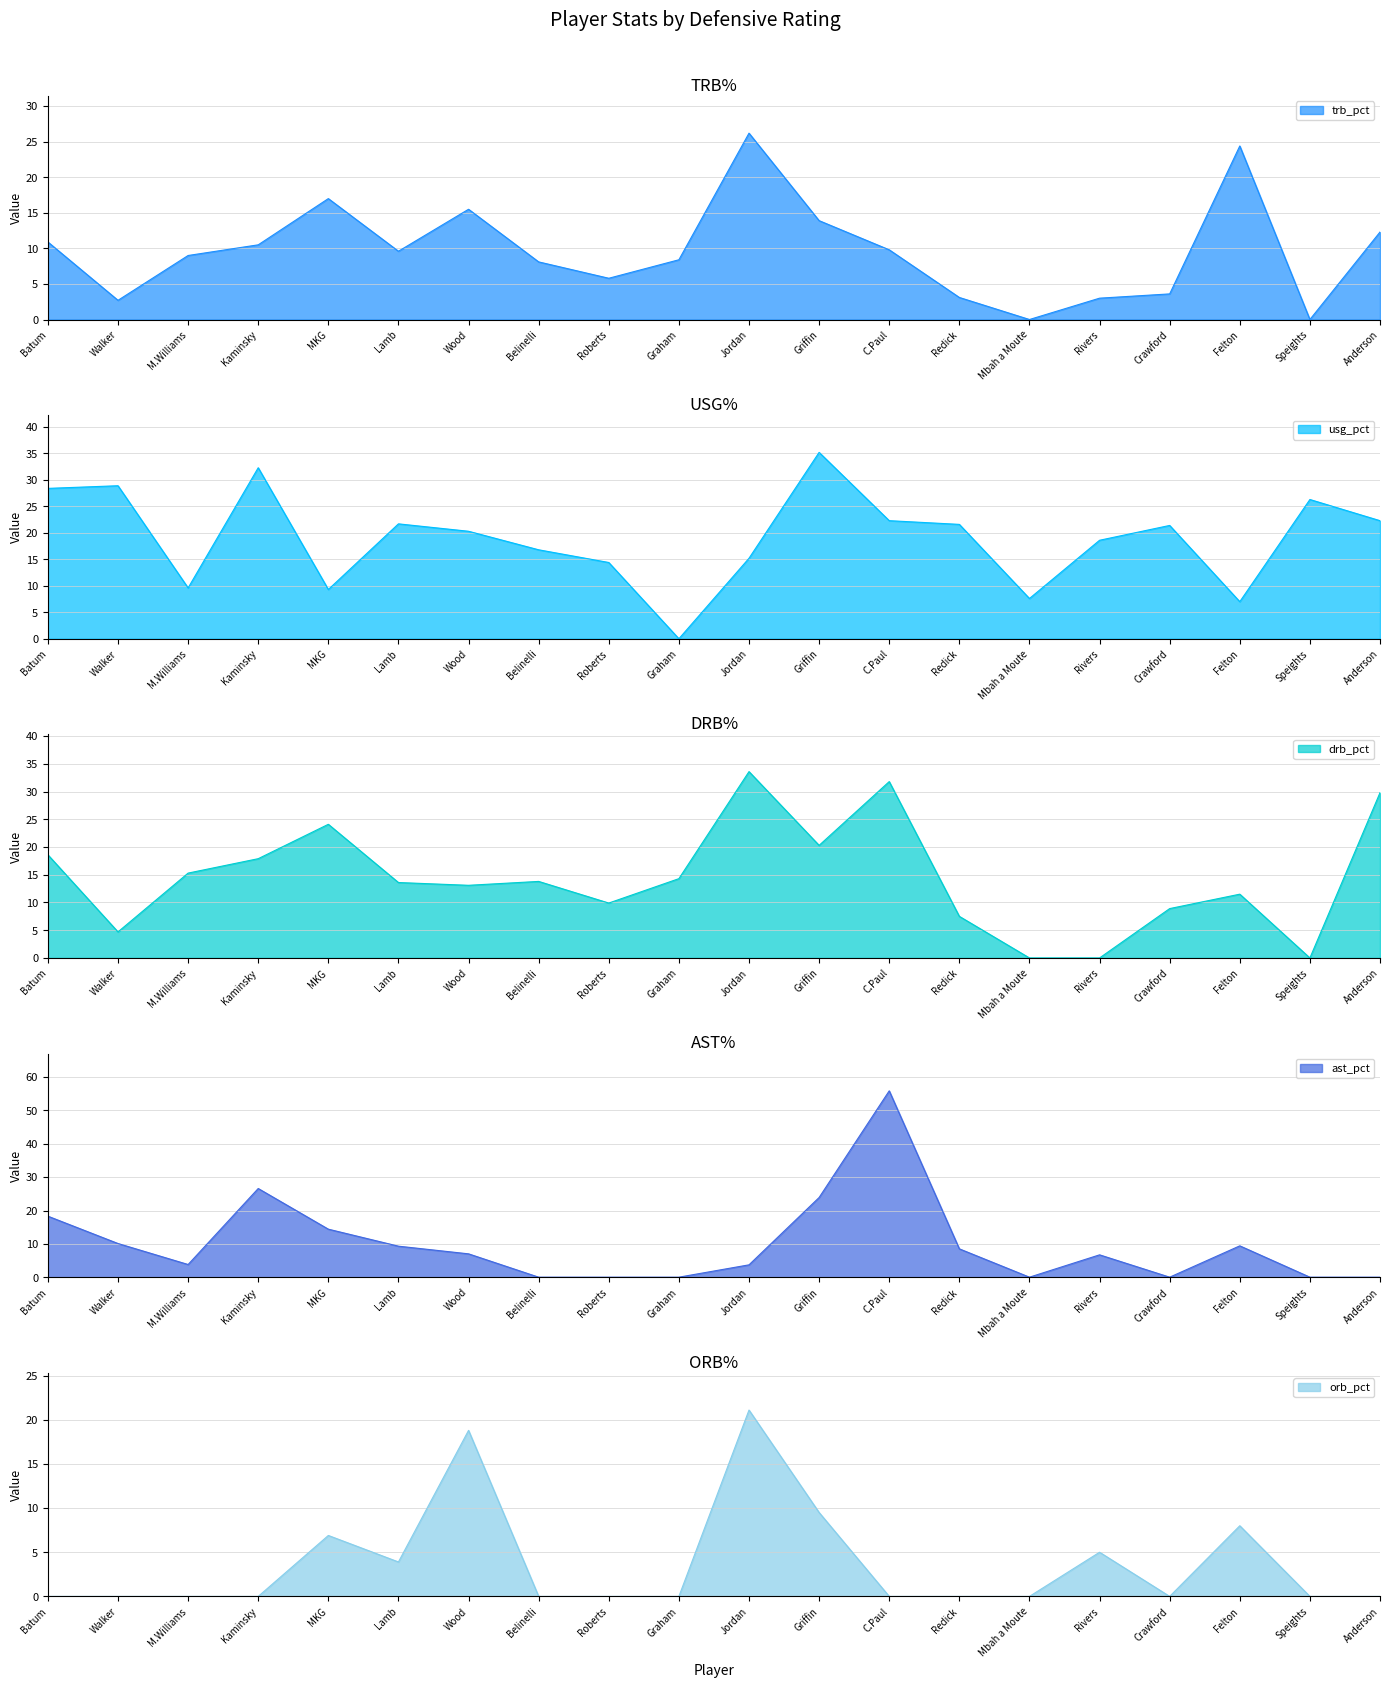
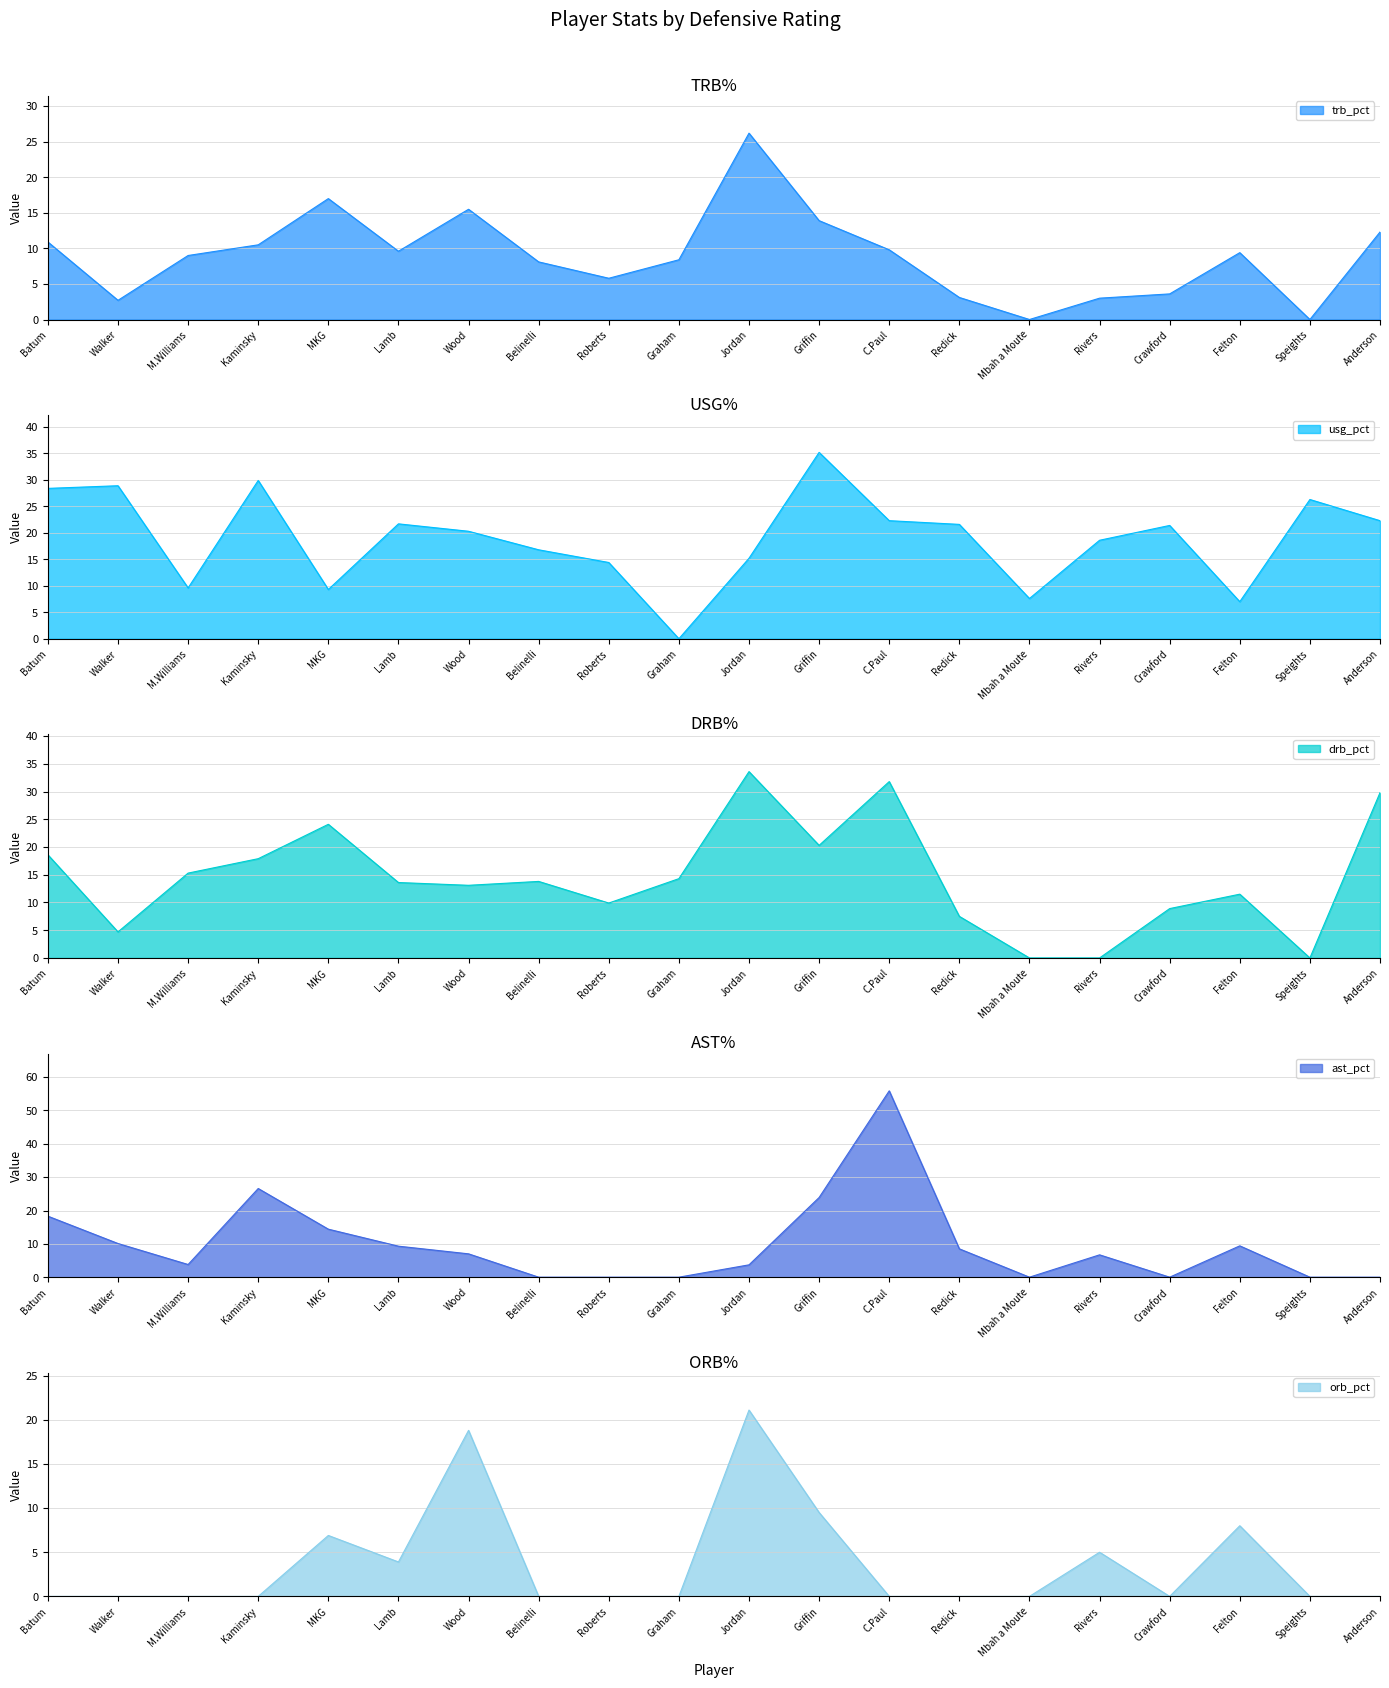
  {
    "TRB%": {
      "Batum": 11,
      "Walker": 3,
      "M.Williams": 9,
      "Kaminsky": 11,
      "MKG": 17,
      "Lamb": 10,
      "Wood": 16,
      "Belinelli": 8,
      "Roberts": 6,
      "Graham": 8,
      "Jordan": 26,
      "Griffin": 14,
      "C.Paul": 10,
      "Redick": 3,
      "Mbah a Moute": 0,
      "Rivers": 3,
      "Crawford": 4,
-     "Felton": 24,
+     "Felton": 9,
      "Speights": 0,
      "Anderson": 12
    },
    "USG%": {
      "Batum": 28,
      "Walker": 29,
      "M.Williams": 10,
-     "Kaminsky": 32,
+     "Kaminsky": 30,
      "MKG": 9,
      "Lamb": 22,
      "Wood": 20,
      "Belinelli": 17,
      "Roberts": 14,
      "Graham": 0,
      "Jordan": 15,
      "Griffin": 35,
      "C.Paul": 22,
      "Redick": 22,
      "Mbah a Moute": 8,
      "Rivers": 19,
      "Crawford": 21,
      "Felton": 7,
      "Speights": 26,
      "Anderson": 22
    },
    "DRB%": {
      "Batum": 19,
      "Walker": 5,
      "M.Williams": 15,
      "Kaminsky": 18,
      "MKG": 24,
      "Lamb": 14,
      "Wood": 13,
      "Belinelli": 14,
      "Roberts": 10,
      "Graham": 14,
      "Jordan": 34,
      "Griffin": 20,
      "C.Paul": 32,
      "Redick": 8,
      "Mbah a Moute": 0,
      "Rivers": 0,
      "Crawford": 9,
      "Felton": 12,
      "Speights": 0,
      "Anderson": 30
    },
    "AST%": {
      "Batum": 18,
      "Walker": 10,
      "M.Williams": 4,
      "Kaminsky": 27,
      "MKG": 14,
      "Lamb": 9,
      "Wood": 7,
      "Belinelli": 0,
      "Roberts": 0,
      "Graham": 0,
      "Jordan": 4,
      "Griffin": 24,
      "C.Paul": 56,
      "Redick": 9,
      "Mbah a Moute": 0,
      "Rivers": 7,
      "Crawford": 0,
      "Felton": 9,
      "Speights": 0,
      "Anderson": 0
    },
    "ORB%": {
      "Batum": 0,
      "Walker": 0,
      "M.Williams": 0,
      "Kaminsky": 0,
      "MKG": 7,
      "Lamb": 4,
      "Wood": 19,
      "Belinelli": 0,
      "Roberts": 0,
      "Graham": 0,
      "Jordan": 21,
      "Griffin": 10,
      "C.Paul": 0,
      "Redick": 0,
      "Mbah a Moute": 0,
      "Rivers": 5,
      "Crawford": 0,
      "Felton": 8,
      "Speights": 0,
      "Anderson": 0
    }
  }
